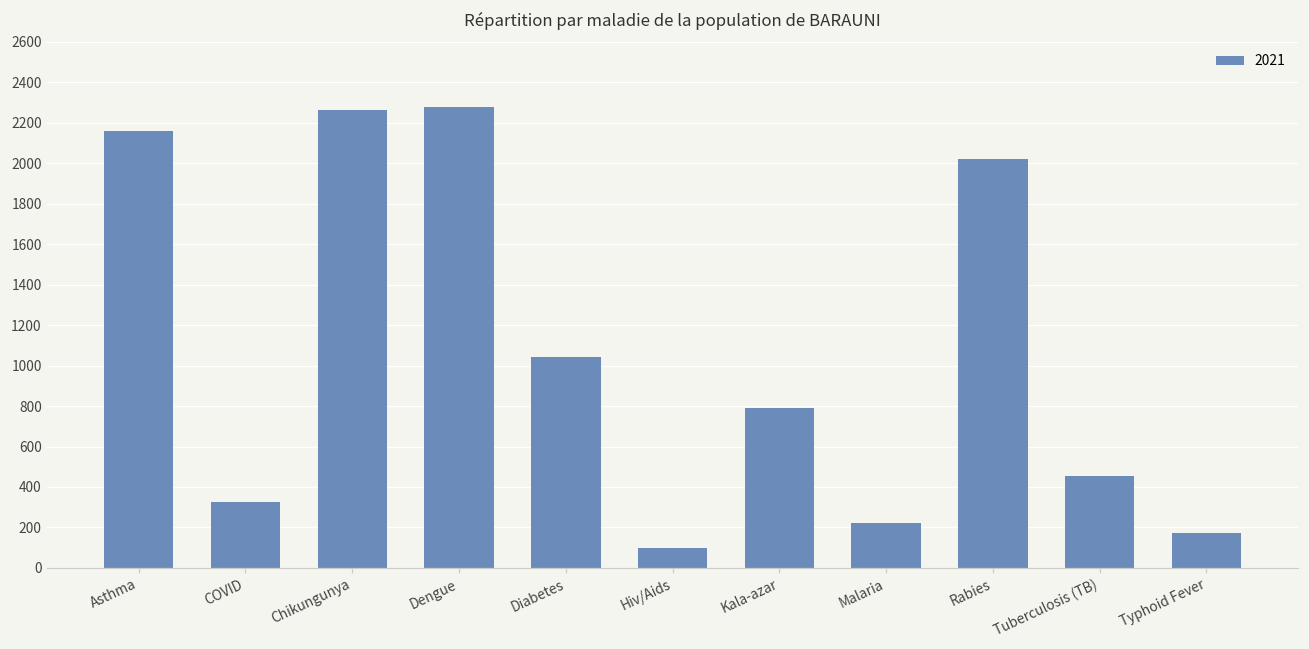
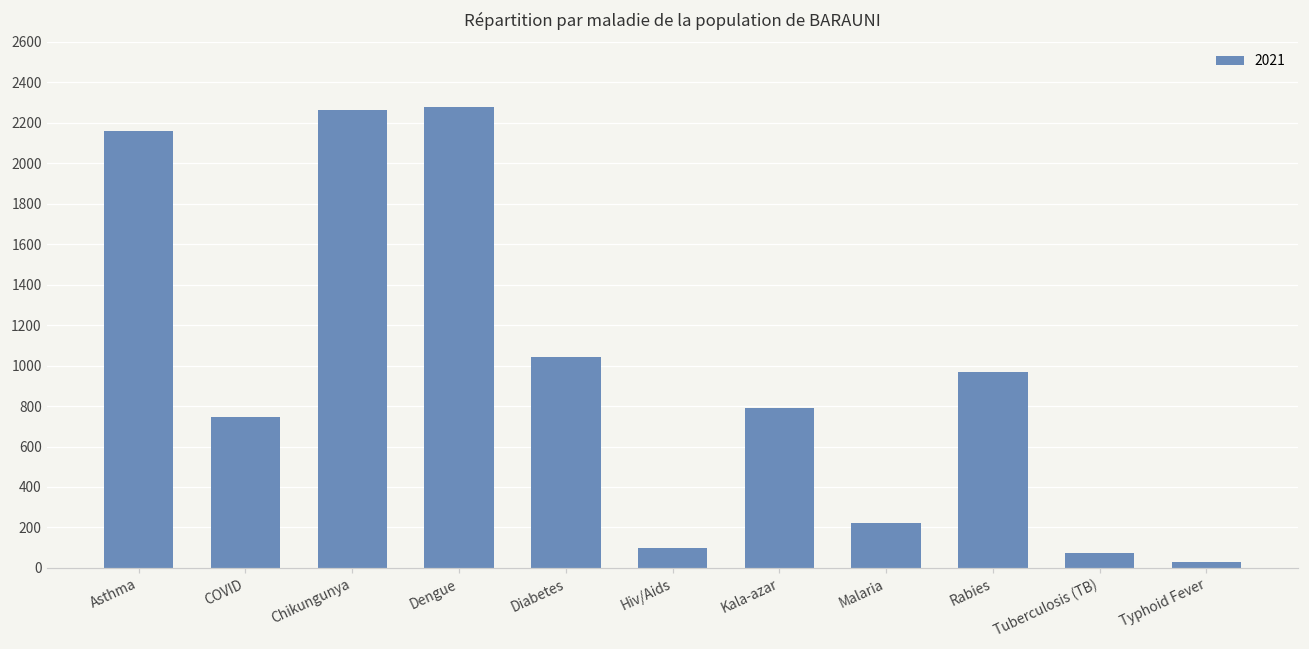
  {
    "Asthma": 2160,
-   "COVID": 320,
+   "COVID": 750,
    "Chikungunya": 2260,
    "Dengue": 2280,
    "Diabetes": 1040,
    "Hiv/Aids": 100,
    "Kala-azar": 790,
    "Malaria": 220,
-   "Rabies": 2020,
-   "Tuberculosis (TB)": 450,
-   "Typhoid Fever": 170
+   "Rabies": 970,
+   "Tuberculosis (TB)": 70,
+   "Typhoid Fever": 30
  }
